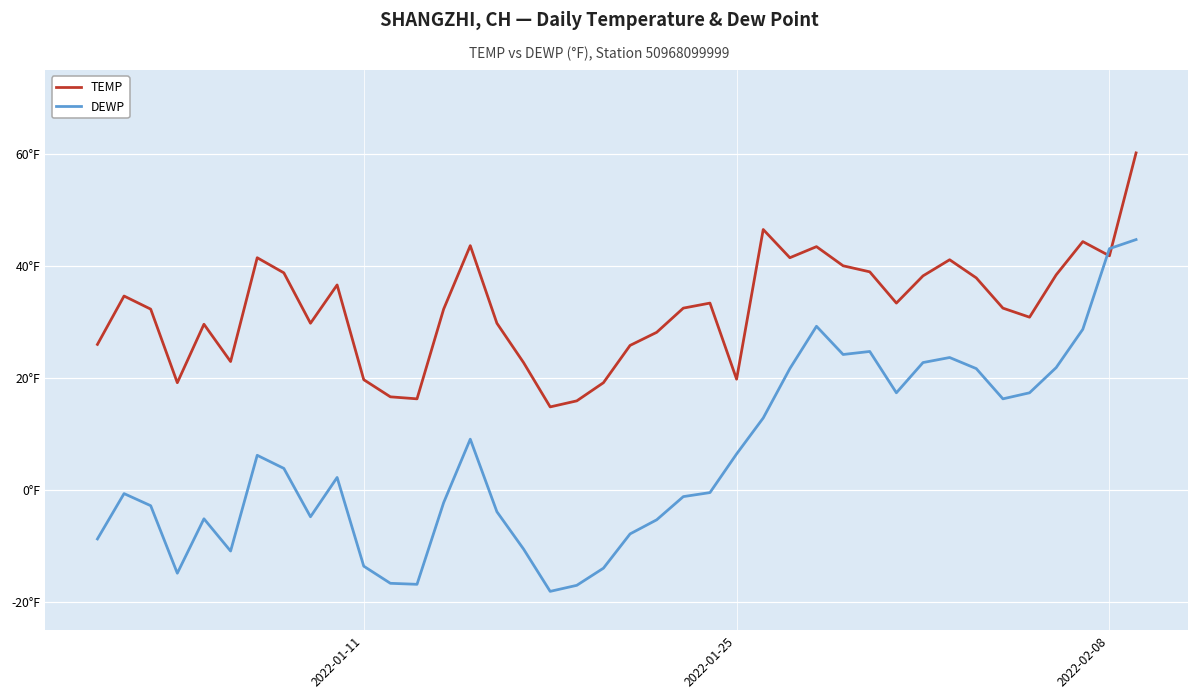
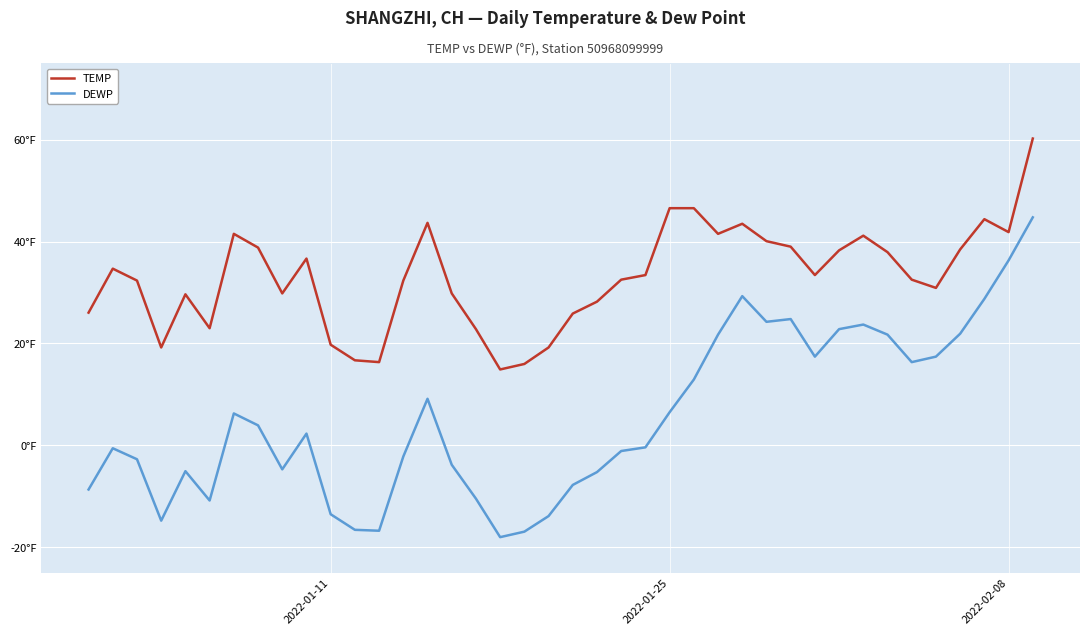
  {
    "TEMP": {
      "2022-01-11": "20°F",
-     "2022-01-25": "20°F",
+     "2022-01-25": "47°F",
      "2022-02-08": "42°F"
    },
    "DEWP": {
      "2022-01-11": "-14°F",
      "2022-01-25": "7°F",
-     "2022-02-08": "43°F"
+     "2022-02-08": "36°F"
    }
  }
